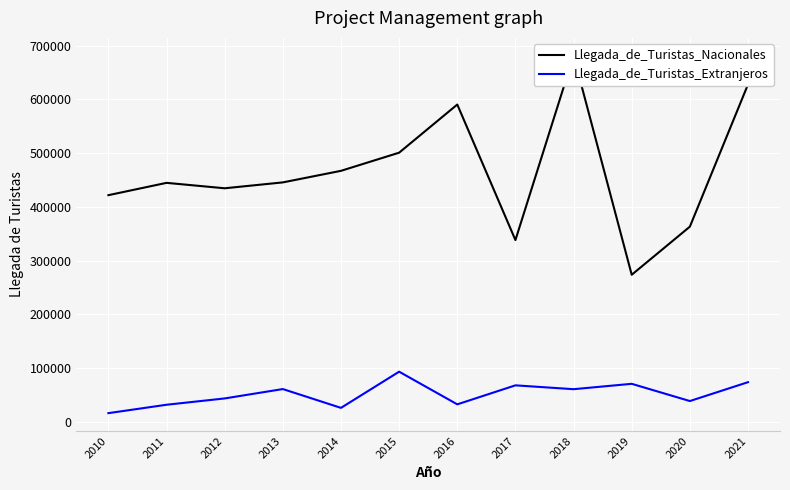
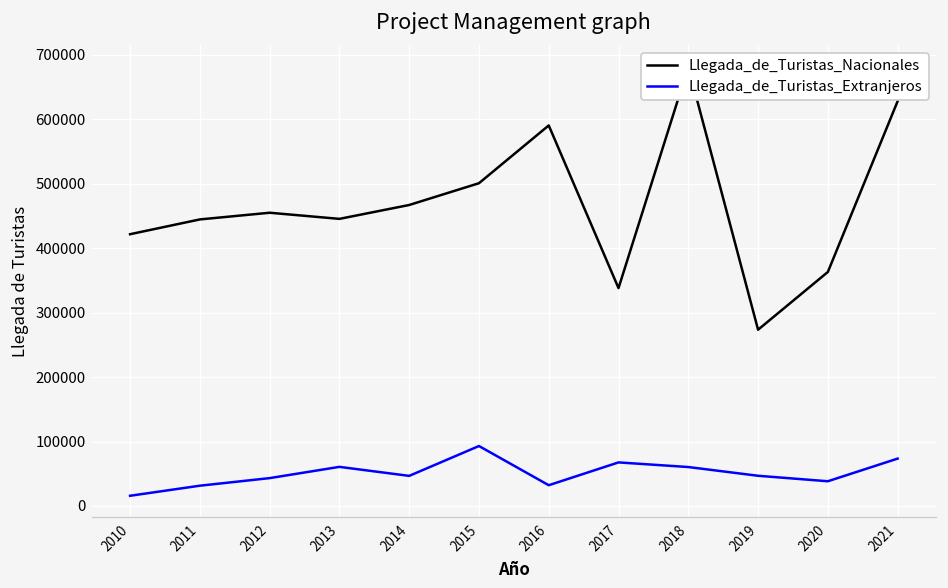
  {
    "Llegada_de_Turistas_Nacionales": {
      "2010": 420000,
      "2011": 440000,
-     "2012": 430000,
+     "2012": 460000,
      "2013": 450000,
      "2014": 470000,
      "2015": 500000,
      "2016": 590000,
      "2017": 340000,
      "2019": 270000,
      "2020": 360000
    },
    "Llegada_de_Turistas_Extranjeros": {
      "2010": 20000,
      "2011": 30000,
      "2012": 40000,
      "2013": 60000,
-     "2014": 30000,
+     "2014": 50000,
      "2015": 90000,
      "2016": 30000,
      "2017": 70000,
      "2018": 60000,
-     "2019": 70000,
+     "2019": 50000,
      "2020": 40000,
      "2021": 70000
    }
  }
